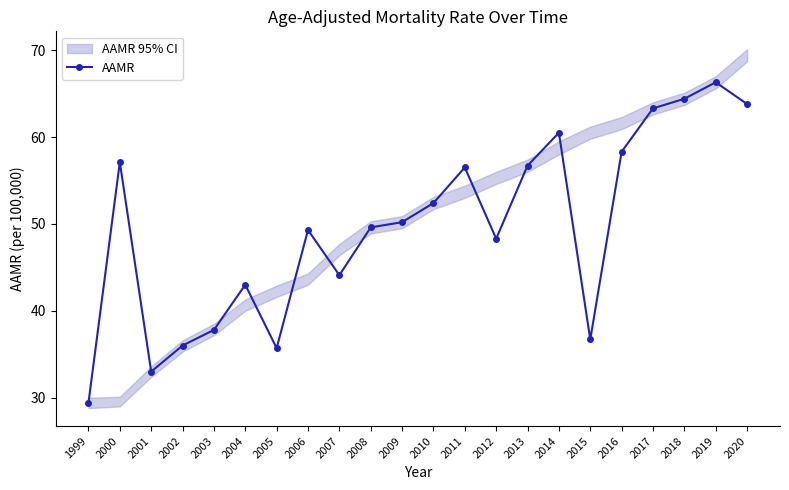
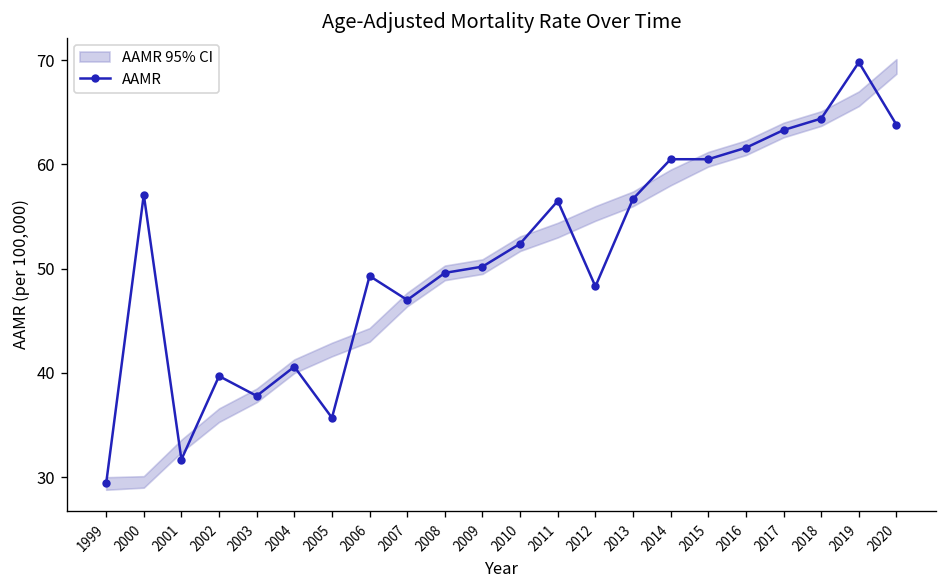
  {
    "AAMR": {
      "1999": 29,
      "2000": 57,
-     "2001": 33,
-     "2002": 36,
+     "2001": 32,
+     "2002": 40,
      "2003": 38,
-     "2004": 43,
+     "2004": 41,
      "2005": 36,
      "2006": 49,
-     "2007": 44,
+     "2007": 47,
      "2008": 50,
      "2009": 50,
      "2010": 52,
      "2011": 57,
      "2012": 48,
      "2013": 57,
      "2014": 61,
-     "2015": 37,
-     "2016": 58,
+     "2015": 61,
+     "2016": 62,
      "2017": 63,
      "2018": 64,
-     "2019": 66,
+     "2019": 70,
      "2020": 64
    }
  }
